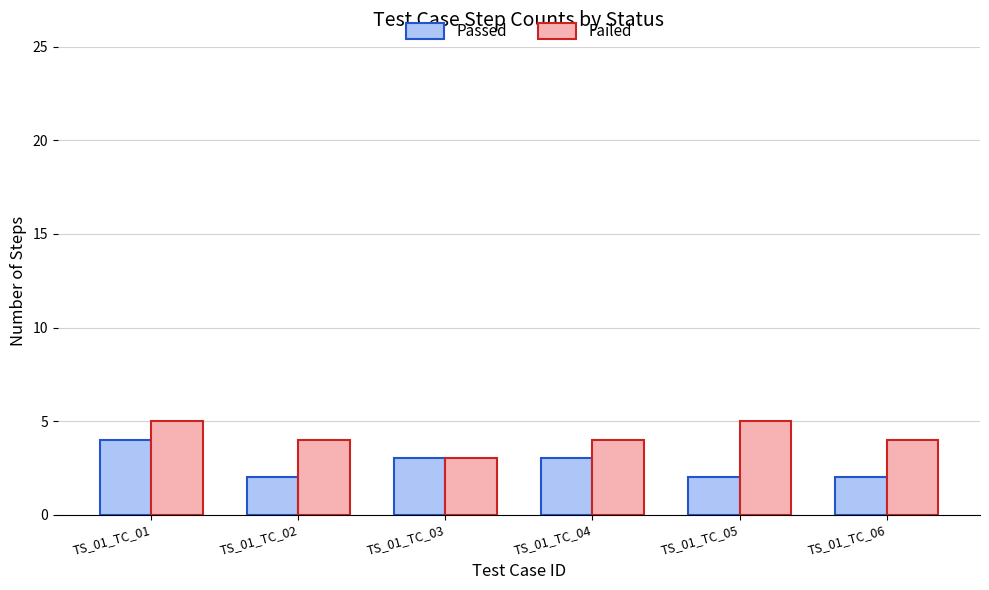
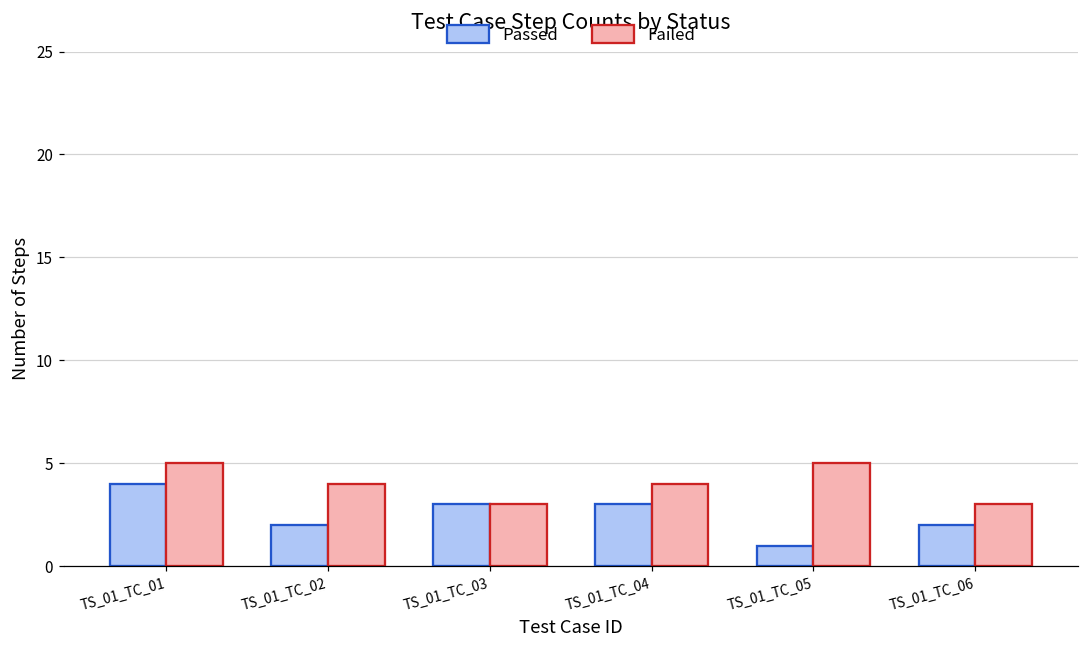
  {
    "Passed": {
      "TS_01_TC_01": 4,
      "TS_01_TC_02": 2,
      "TS_01_TC_03": 3,
      "TS_01_TC_04": 3,
-     "TS_01_TC_05": 2,
+     "TS_01_TC_05": 1,
      "TS_01_TC_06": 2
    },
    "Failed": {
      "TS_01_TC_01": 5,
      "TS_01_TC_02": 4,
      "TS_01_TC_03": 3,
      "TS_01_TC_04": 4,
      "TS_01_TC_05": 5,
-     "TS_01_TC_06": 4
+     "TS_01_TC_06": 3
    }
  }
